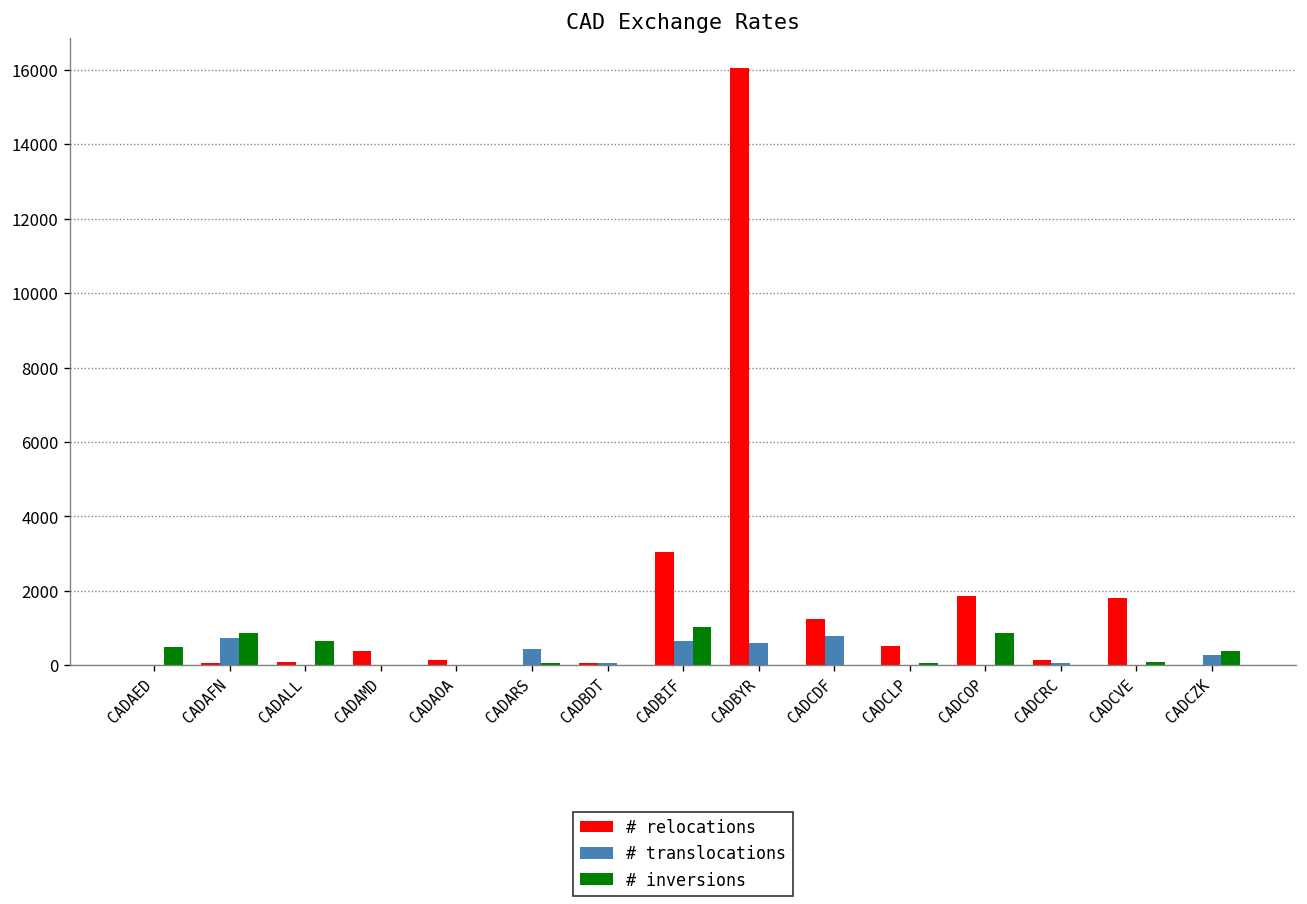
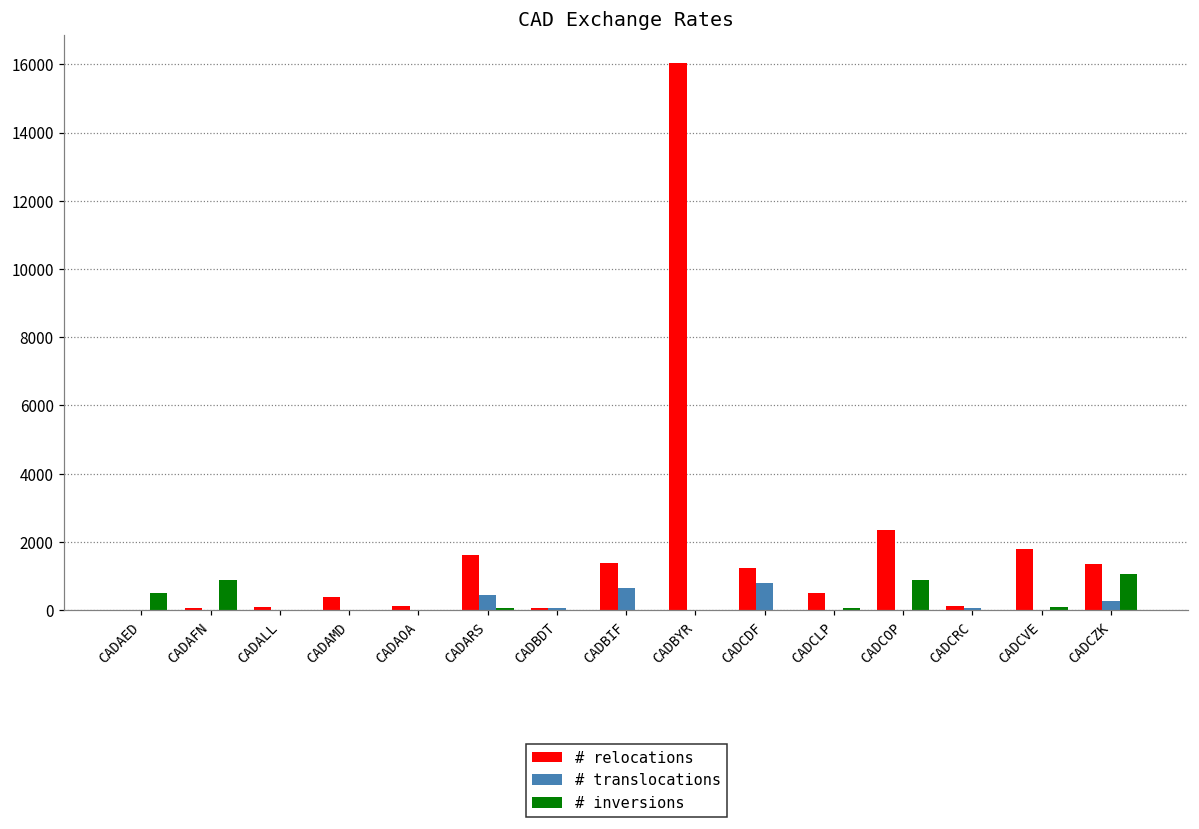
  {
    "# relocations": {
      "CADALL": 100,
      "CADAMD": 400,
      "CADAOA": 100,
-     "CADARS": 0,
-     "CADBIF": 3100,
+     "CADARS": 1600,
+     "CADBIF": 1400,
      "CADBYR": 16000,
      "CADCDF": 1200,
      "CADCLP": 500,
-     "CADCOP": 1900,
+     "CADCOP": 2300,
      "CADCRC": 100,
      "CADCVE": 1800,
-     "CADCZK": 0
+     "CADCZK": 1400
    },
    "# translocations": {
-     "CADAFN": 700,
+     "CADAFN": 0,
      "CADARS": 400,
      "CADBIF": 600,
-     "CADBYR": 600,
+     "CADBYR": 0,
      "CADCDF": 800,
      "CADCZK": 300
    },
    "# inversions": {
      "CADAED": 500,
      "CADAFN": 900,
-     "CADALL": 700,
-     "CADBIF": 1000,
+     "CADALL": 0,
+     "CADBIF": 0,
      "CADCOP": 900,
      "CADCVE": 100,
-     "CADCZK": 400
+     "CADCZK": 1100
    }
  }
